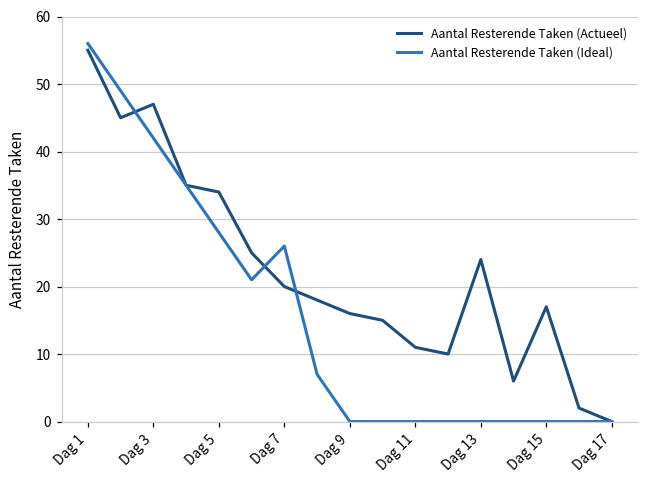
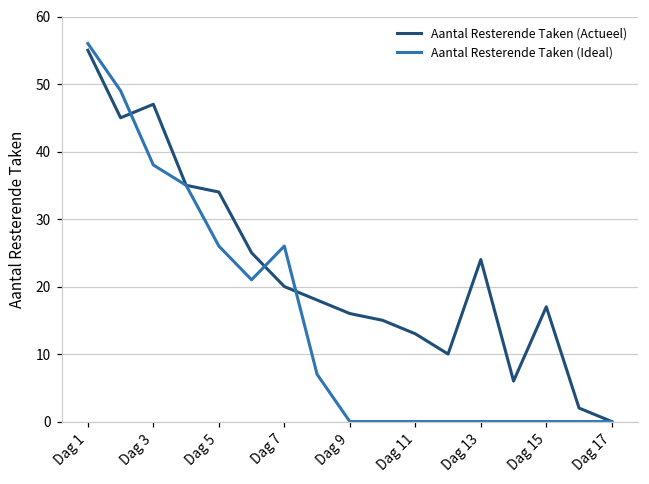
  {
    "Aantal Resterende Taken (Actueel)": {
      "Dag 1": 55,
      "Dag 3": 47,
      "Dag 5": 34,
      "Dag 7": 20,
      "Dag 9": 16,
-     "Dag 11": 11,
+     "Dag 11": 13,
      "Dag 13": 24,
      "Dag 15": 17
    },
    "Aantal Resterende Taken (Ideal)": {
      "Dag 1": 56,
-     "Dag 3": 42,
-     "Dag 5": 28,
+     "Dag 3": 38,
+     "Dag 5": 26,
      "Dag 7": 26,
      "Dag 9": 0,
      "Dag 11": 0,
      "Dag 13": 0,
      "Dag 15": 0
    }
  }
